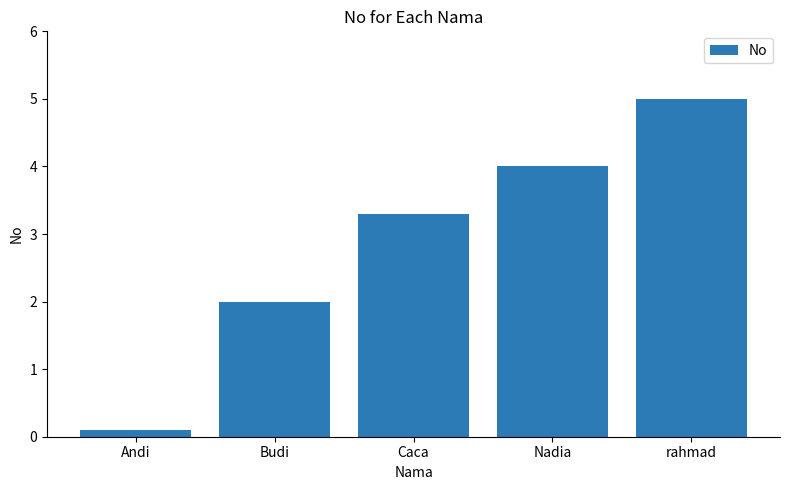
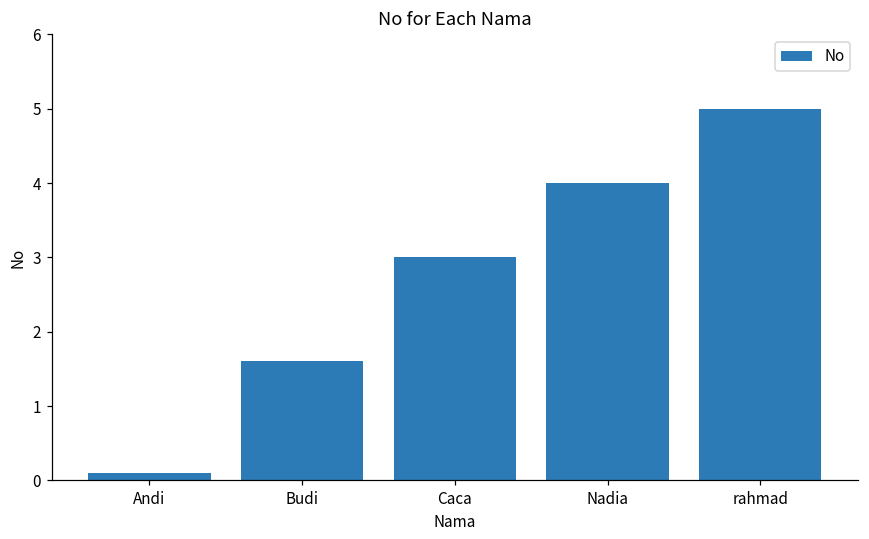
  {
    "Andi": 0.1,
-   "Budi": 2.0,
-   "Caca": 3.3,
+   "Budi": 1.6,
+   "Caca": 3.0,
    "Nadia": 4.0,
    "rahmad": 5.0
  }
